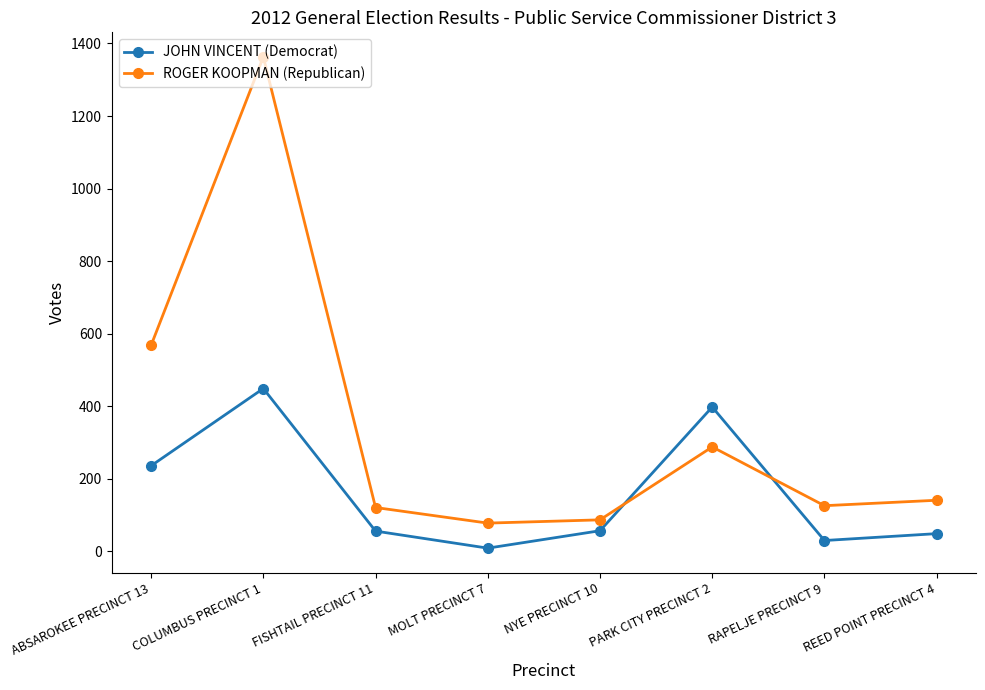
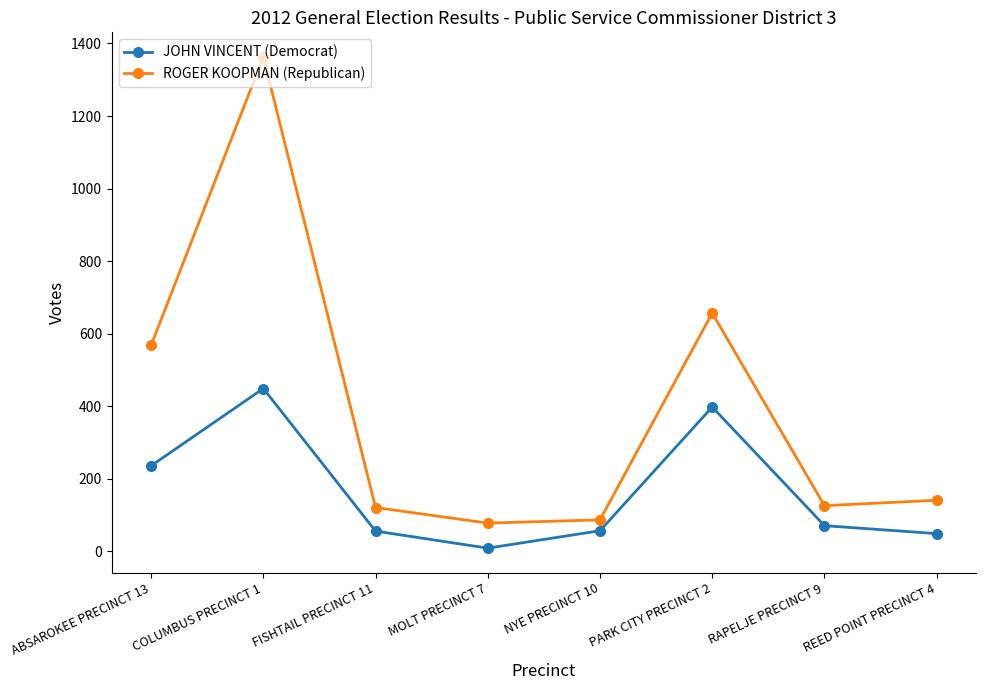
  {
    "JOHN VINCENT (Democrat)": {
      "ABSAROKEE PRECINCT 13": 240,
      "COLUMBUS PRECINCT 1": 450,
      "FISHTAIL PRECINCT 11": 60,
      "MOLT PRECINCT 7": 10,
      "NYE PRECINCT 10": 60,
      "PARK CITY PRECINCT 2": 400,
-     "RAPELJE PRECINCT 9": 30,
+     "RAPELJE PRECINCT 9": 70,
      "REED POINT PRECINCT 4": 50
    },
    "ROGER KOOPMAN (Republican)": {
      "ABSAROKEE PRECINCT 13": 570,
      "FISHTAIL PRECINCT 11": 120,
      "MOLT PRECINCT 7": 80,
      "NYE PRECINCT 10": 90,
-     "PARK CITY PRECINCT 2": 290,
+     "PARK CITY PRECINCT 2": 660,
      "RAPELJE PRECINCT 9": 130,
      "REED POINT PRECINCT 4": 140
    }
  }
